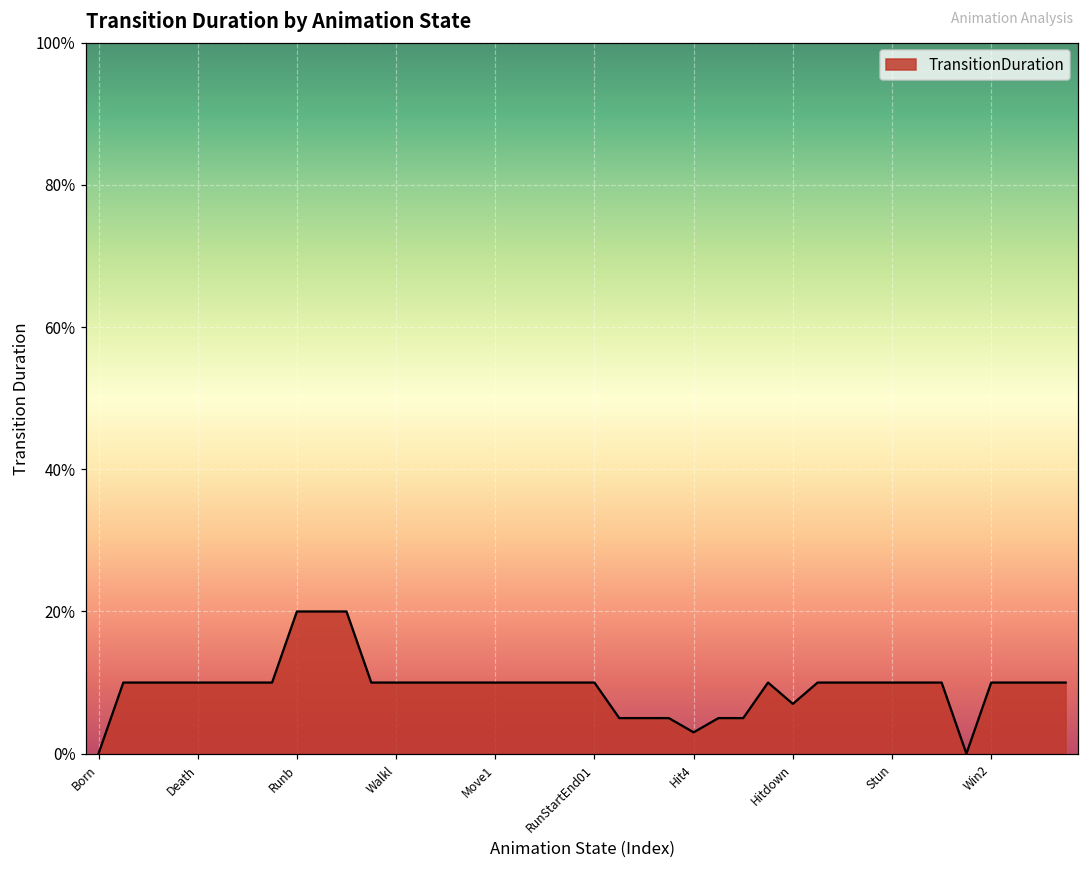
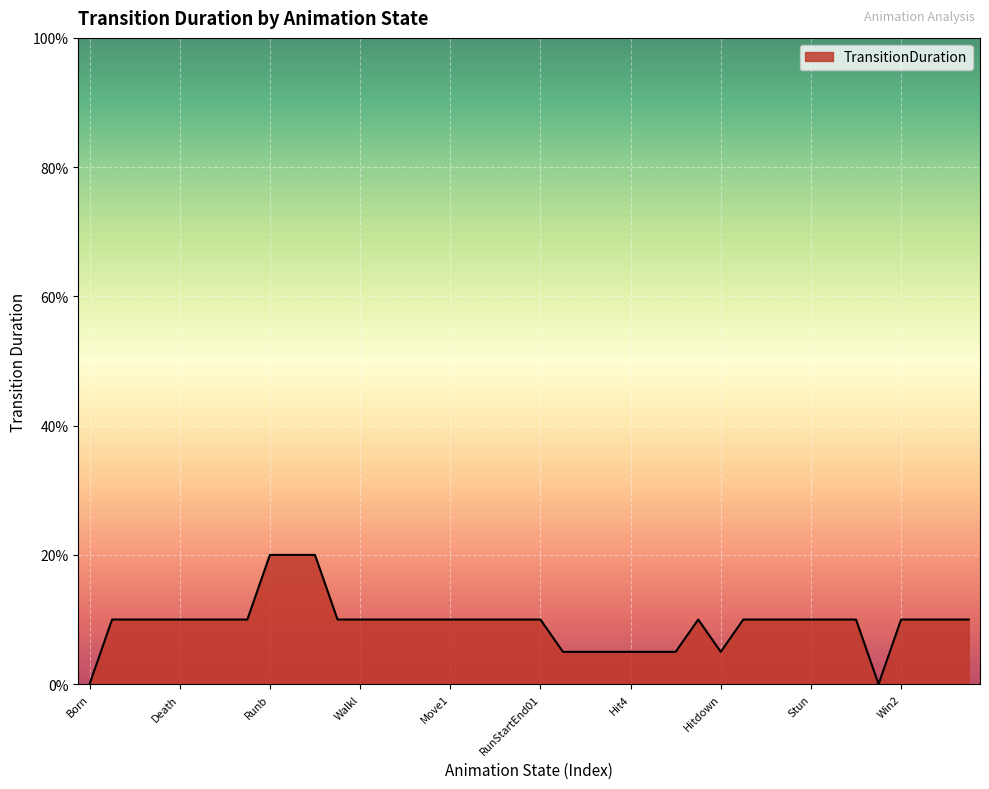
  {
    "Born": "0%",
    "Death": "10%",
    "Runb": "20%",
    "Walkl": "10%",
    "Move1": "10%",
    "RunStartEnd01": "10%",
-   "Hit4": "3%",
-   "Hitdown": "7%",
+   "Hit4": "5%",
+   "Hitdown": "5%",
    "Stun": "10%",
    "Win2": "10%"
  }
